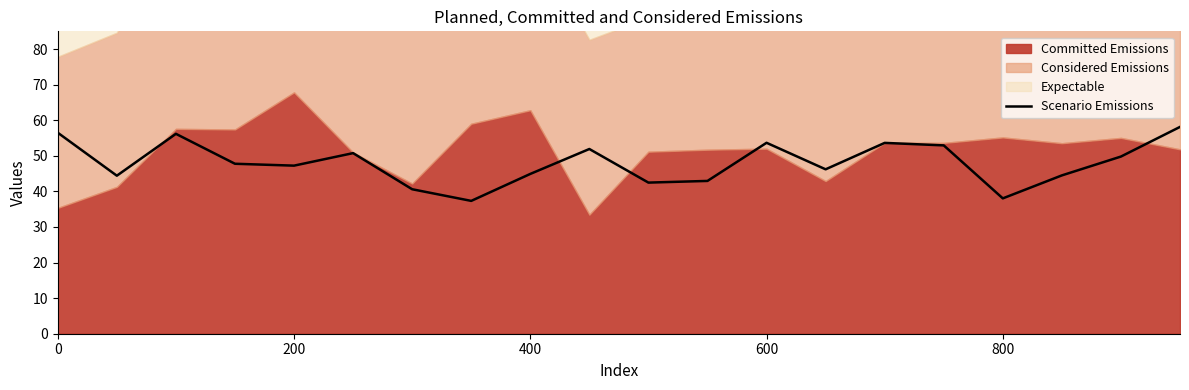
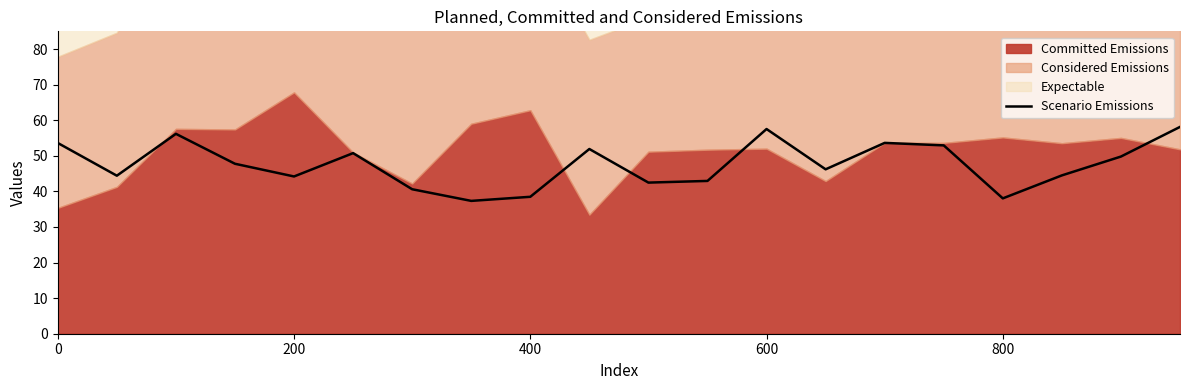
  {
    "Scenario Emissions": {
-     "0": 56,
-     "200": 47,
-     "400": 45,
-     "600": 54,
+     "0": 54,
+     "200": 44,
+     "400": 38,
+     "600": 58,
      "800": 38
    },
    "Committed Emissions": {
      "0": 35,
      "200": 68,
      "400": 63,
      "600": 52,
      "800": 55
    },
    "Considered Emissions": {
      "0": 42
    }
  }
